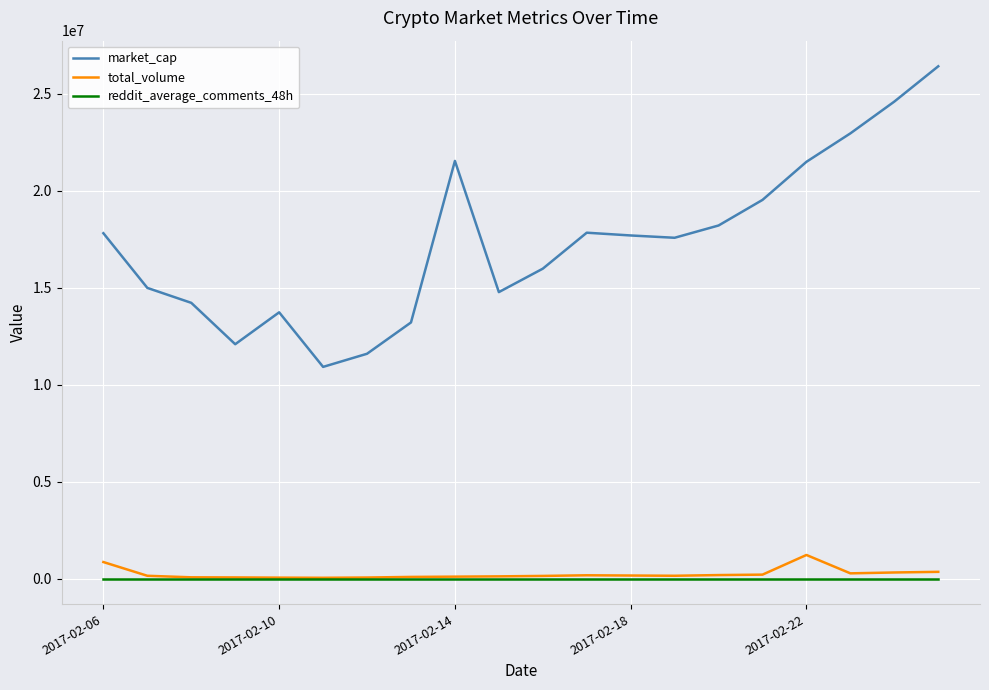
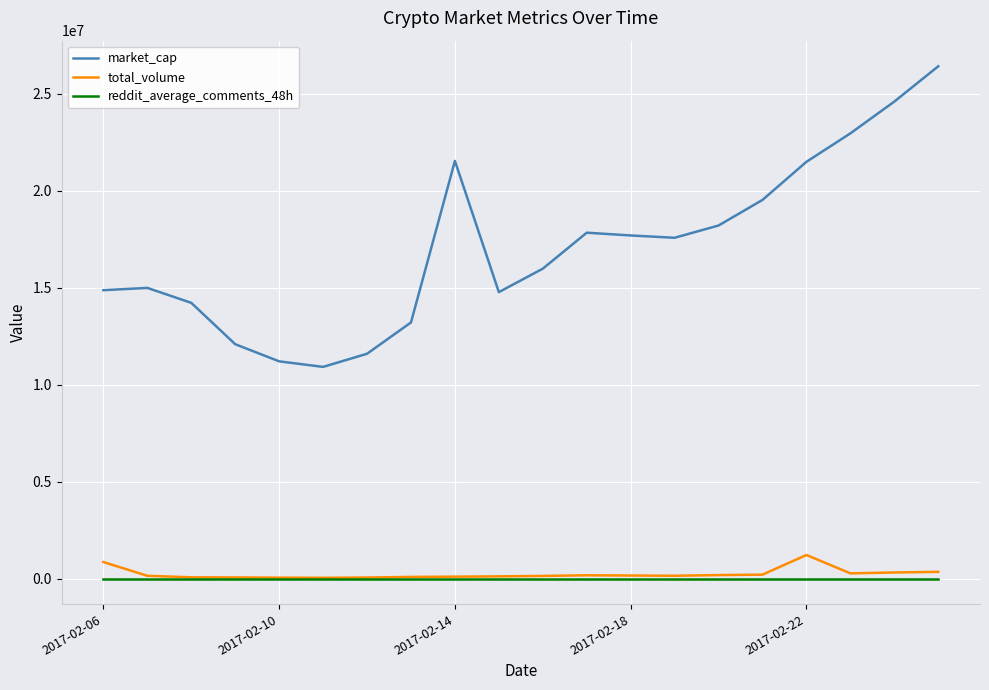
  {
    "market_cap": {
-     "2017-02-06": 17800000,
-     "2017-02-10": 13700000,
+     "2017-02-06": 14900000,
+     "2017-02-10": 11200000,
      "2017-02-14": 21500000,
      "2017-02-18": 17700000,
      "2017-02-22": 21500000
    },
    "total_volume": {
      "2017-02-06": 900000,
      "2017-02-18": 200000,
      "2017-02-22": 1200000
    },
    "reddit_average_comments_48h": {
      "2017-02-06": 0,
      "2017-02-18": 0,
      "2017-02-22": 0
    }
  }
